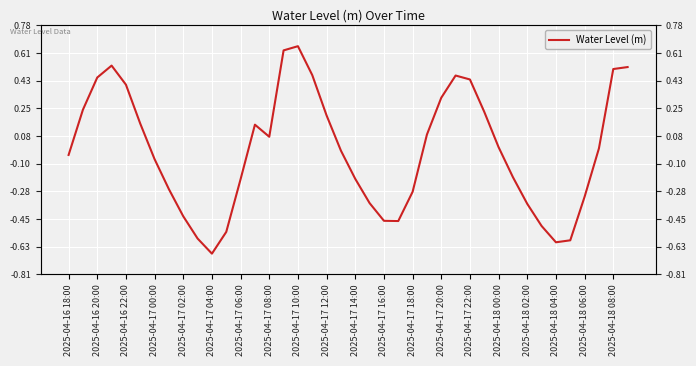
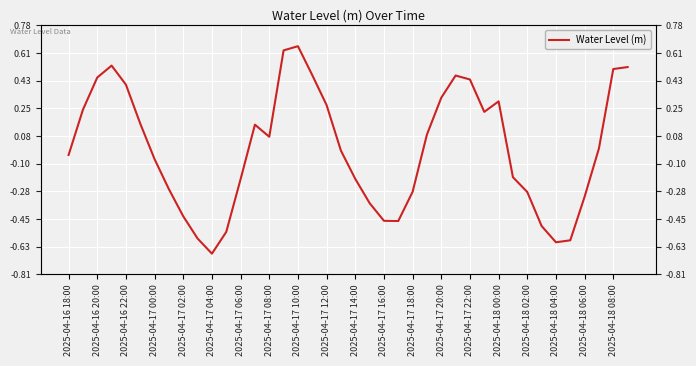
  {
    "2025-04-16 18:00": -0.04,
    "2025-04-16 20:00": 0.45,
    "2025-04-16 22:00": 0.40,
    "2025-04-17 00:00": -0.07,
    "2025-04-17 02:00": -0.44,
    "2025-04-17 04:00": -0.67,
    "2025-04-17 06:00": -0.20,
    "2025-04-17 08:00": 0.07,
    "2025-04-17 10:00": 0.65,
-   "2025-04-17 12:00": 0.21,
+   "2025-04-17 12:00": 0.27,
    "2025-04-17 14:00": -0.20,
    "2025-04-17 16:00": -0.46,
    "2025-04-17 18:00": -0.28,
    "2025-04-17 20:00": 0.32,
    "2025-04-17 22:00": 0.44,
-   "2025-04-18 00:00": 0.01,
-   "2025-04-18 02:00": -0.36,
+   "2025-04-18 00:00": 0.30,
+   "2025-04-18 02:00": -0.28,
    "2025-04-18 04:00": -0.60,
    "2025-04-18 06:00": -0.31,
    "2025-04-18 08:00": 0.50
  }
